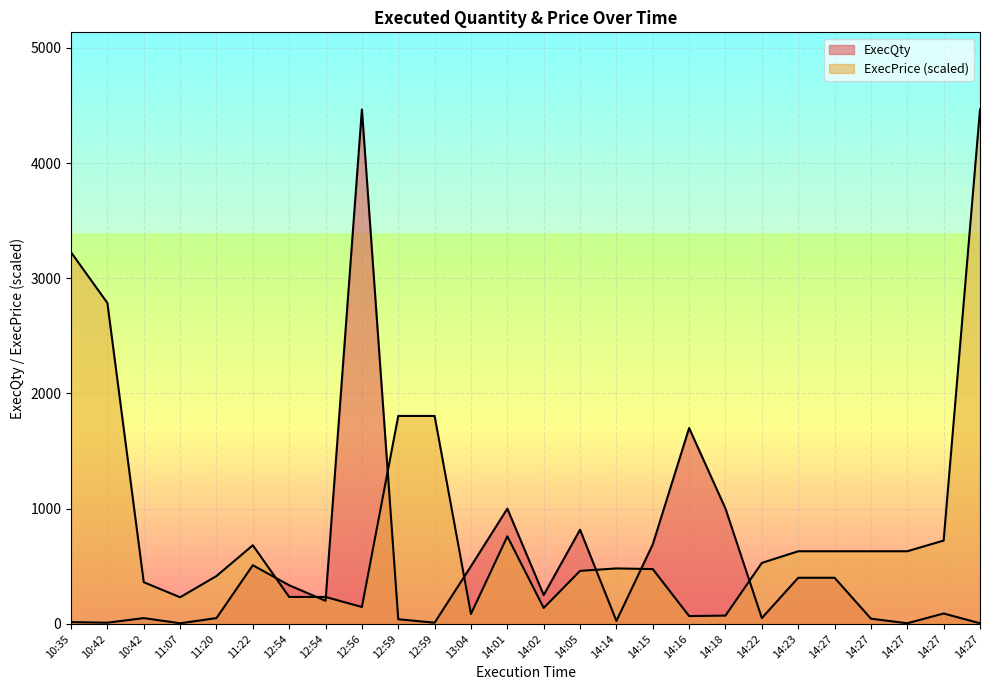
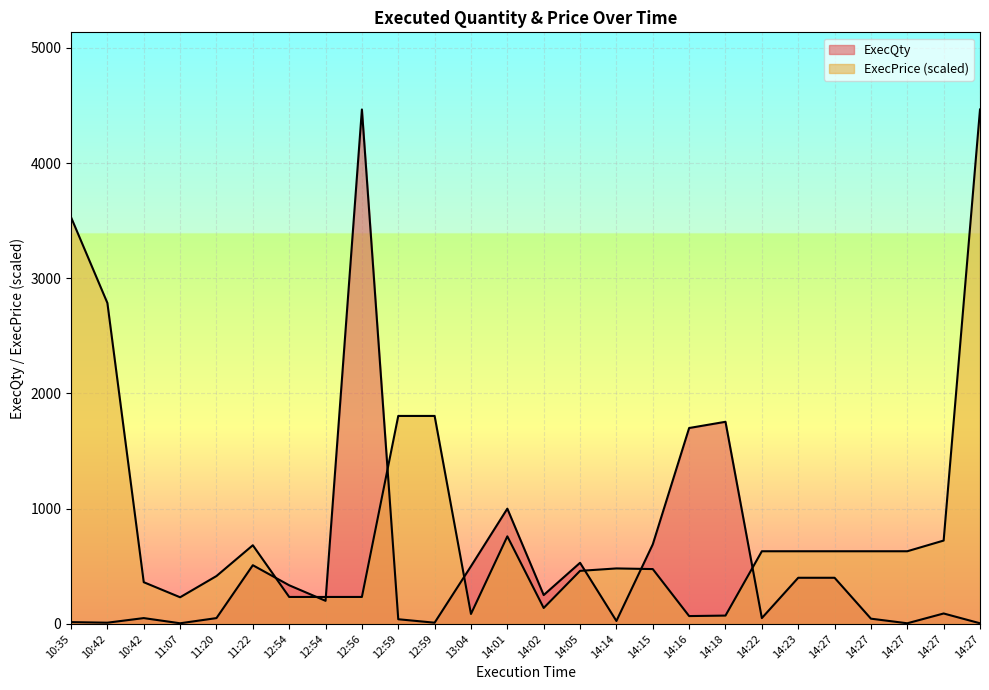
  {
    "ExecQty": {
      "10:35": 20,
      "11:07": 10,
      "11:20": 50,
      "11:22": 510,
      "12:56": 4470,
      "13:04": 500,
      "14:01": 1000,
      "14:02": 250,
-     "14:05": 820,
+     "14:05": 530,
      "14:14": 30,
      "14:15": 690,
      "14:16": 1700,
-     "14:18": 1000,
+     "14:18": 1750,
      "14:22": 50,
      "14:23": 400
    },
    "ExecPrice (scaled)": {
-     "10:35": 3230,
+     "10:35": 3530,
      "11:07": 230,
      "11:20": 410,
      "11:22": 680,
-     "12:56": 150,
+     "12:56": 230,
      "13:04": 90,
      "14:01": 760,
      "14:02": 140,
      "14:05": 460,
      "14:14": 480,
      "14:15": 480,
      "14:16": 70,
      "14:18": 70,
-     "14:22": 530,
+     "14:22": 630,
      "14:23": 630
    }
  }
